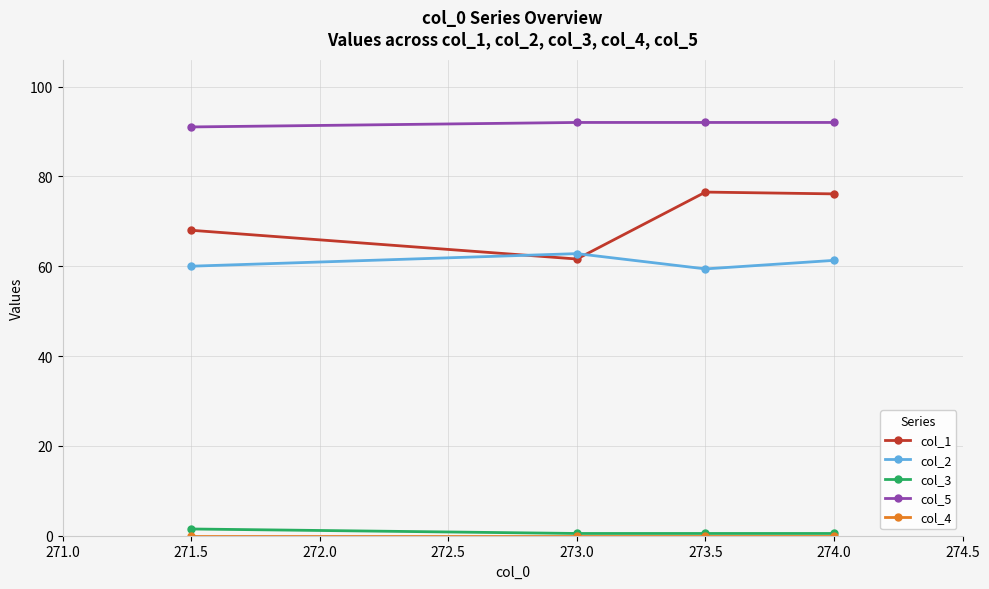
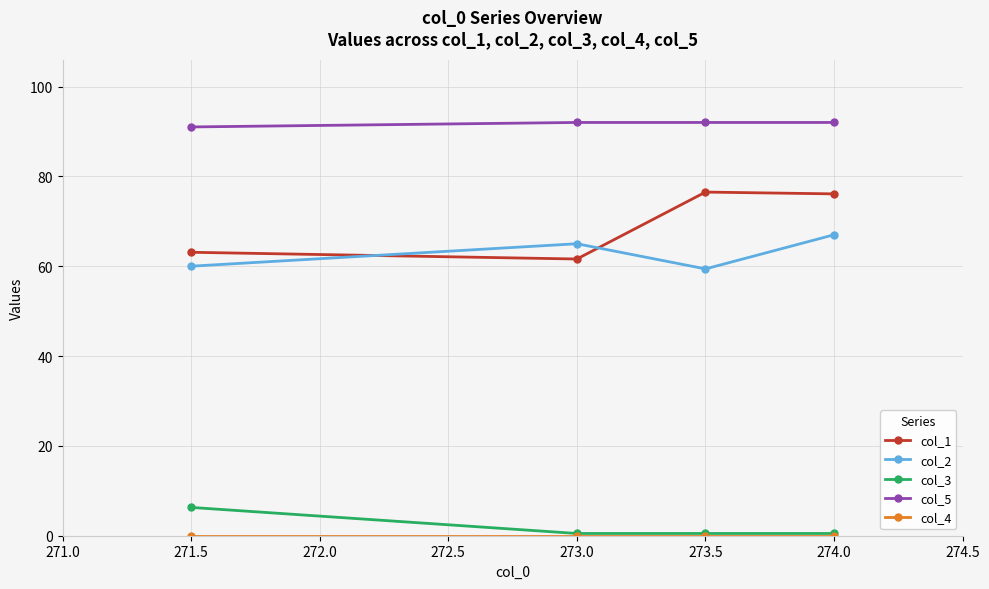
  {
    "col_1": {
-     "271.5": 68,
+     "271.5": 63,
      "273.0": 62,
      "273.5": 77,
      "274.0": 76
    },
    "col_2": {
      "271.5": 60,
-     "273.0": 63,
+     "273.0": 65,
      "273.5": 59,
-     "274.0": 61
+     "274.0": 67
    },
    "col_3": {
-     "271.5": 2
+     "271.5": 6
    },
    "col_5": {
      "271.5": 91,
      "273.0": 92,
      "273.5": 92,
      "274.0": 92
    },
    "col_4": {
      "271.5": 0
    }
  }
